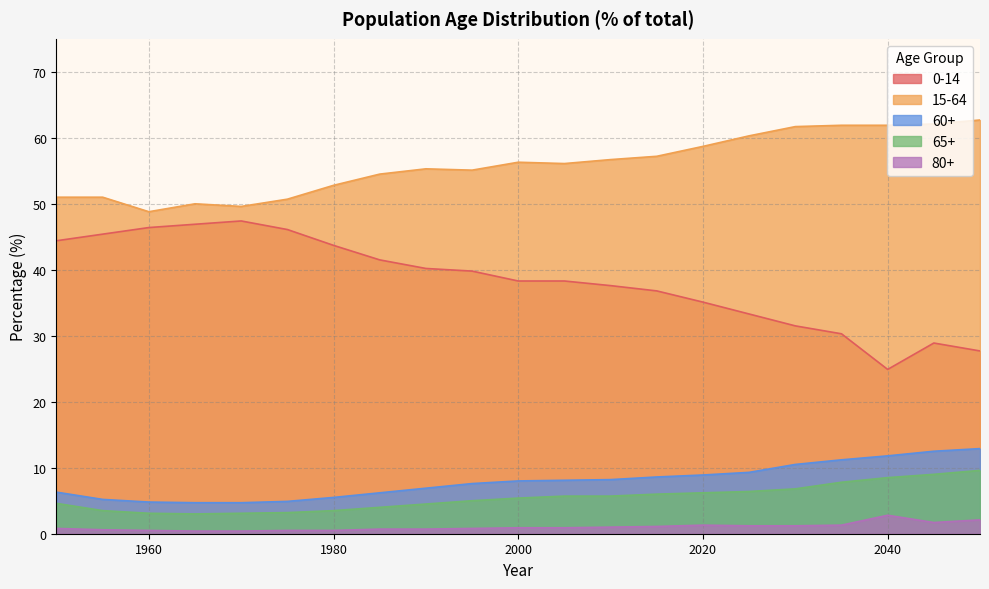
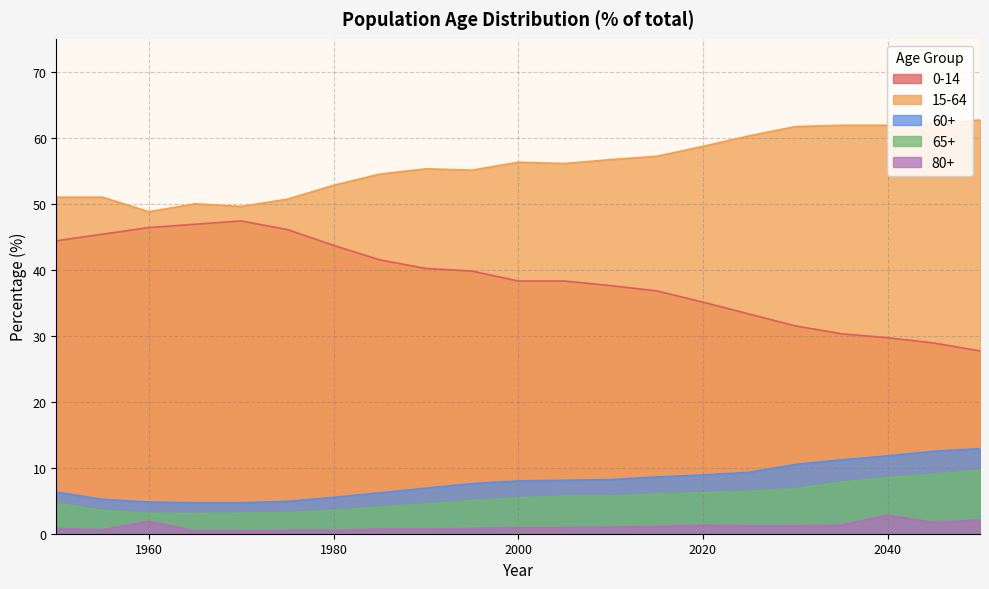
  {
    "0-14": {
      "1960": 46,
      "1980": 44,
      "2000": 38,
      "2020": 35,
-     "2040": 25
+     "2040": 30
    },
    "15-64": {
      "1960": 49,
      "1980": 53,
      "2000": 56,
      "2020": 59
    },
    "60+": {
      "1960": 5,
      "1980": 6,
      "2000": 8,
      "2020": 9,
      "2040": 12
    },
    "65+": {
      "1960": 3,
      "1980": 4,
      "2000": 5,
      "2020": 6,
      "2040": 9
    },
    "80+": {
-     "1960": 1,
+     "1960": 2,
      "1980": 1,
      "2000": 1,
      "2020": 1,
      "2040": 3
    }
  }
